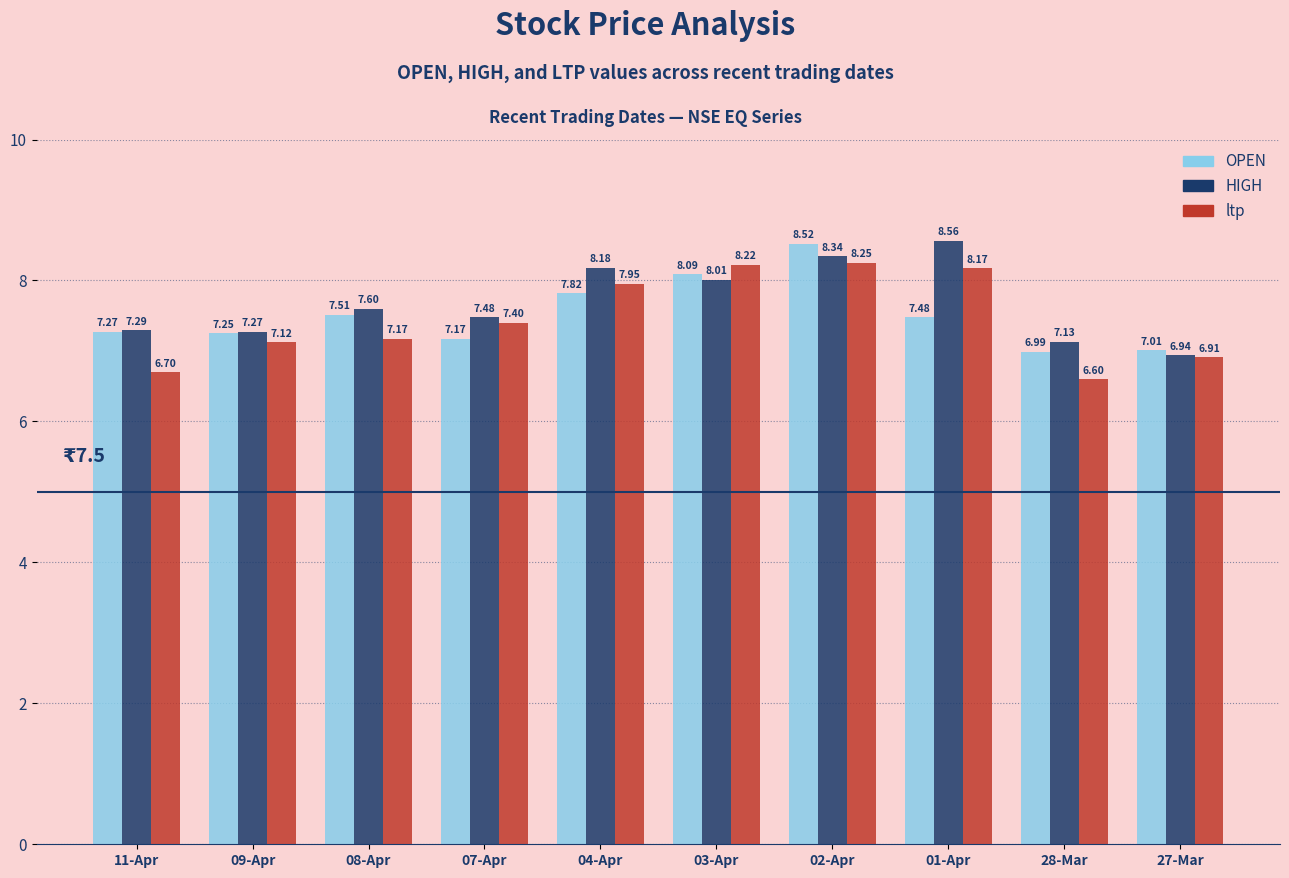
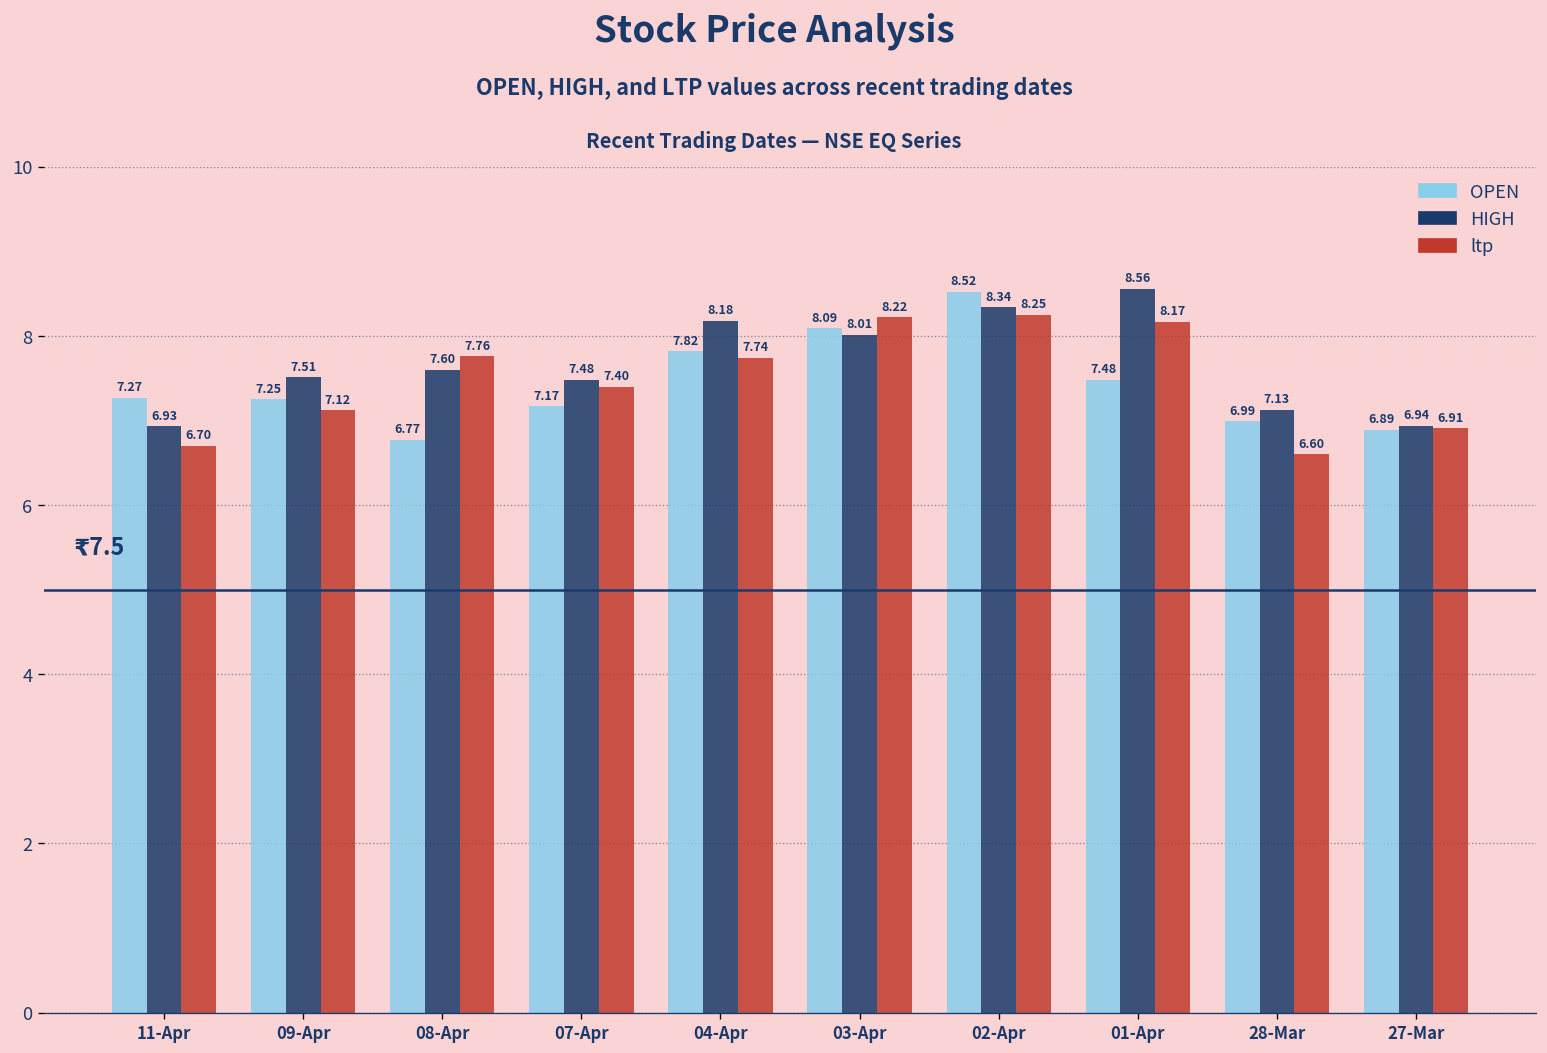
  {
    "OPEN": {
      "11-Apr": 7.27,
      "09-Apr": 7.25,
-     "08-Apr": 7.51,
+     "08-Apr": 6.77,
      "07-Apr": 7.17,
      "04-Apr": 7.82,
      "03-Apr": 8.09,
      "02-Apr": 8.52,
      "01-Apr": 7.48,
      "28-Mar": 6.99,
-     "27-Mar": 7.01
+     "27-Mar": 6.89
    },
    "HIGH": {
-     "11-Apr": 7.29,
-     "09-Apr": 7.27,
+     "11-Apr": 6.93,
+     "09-Apr": 7.51,
      "08-Apr": 7.60,
      "07-Apr": 7.48,
      "04-Apr": 8.18,
      "03-Apr": 8.01,
      "02-Apr": 8.34,
      "01-Apr": 8.56,
      "28-Mar": 7.13,
      "27-Mar": 6.94
    },
    "ltp": {
      "11-Apr": 6.70,
      "09-Apr": 7.12,
-     "08-Apr": 7.17,
+     "08-Apr": 7.76,
      "07-Apr": 7.40,
-     "04-Apr": 7.95,
+     "04-Apr": 7.74,
      "03-Apr": 8.22,
      "02-Apr": 8.25,
      "01-Apr": 8.17,
      "28-Mar": 6.60,
      "27-Mar": 6.91
    }
  }
